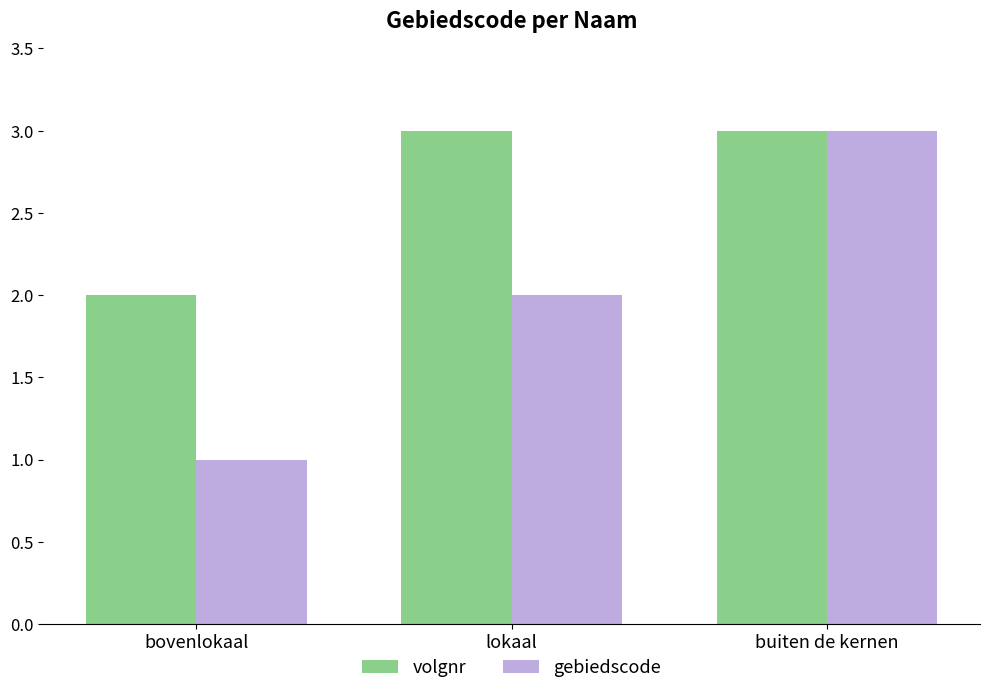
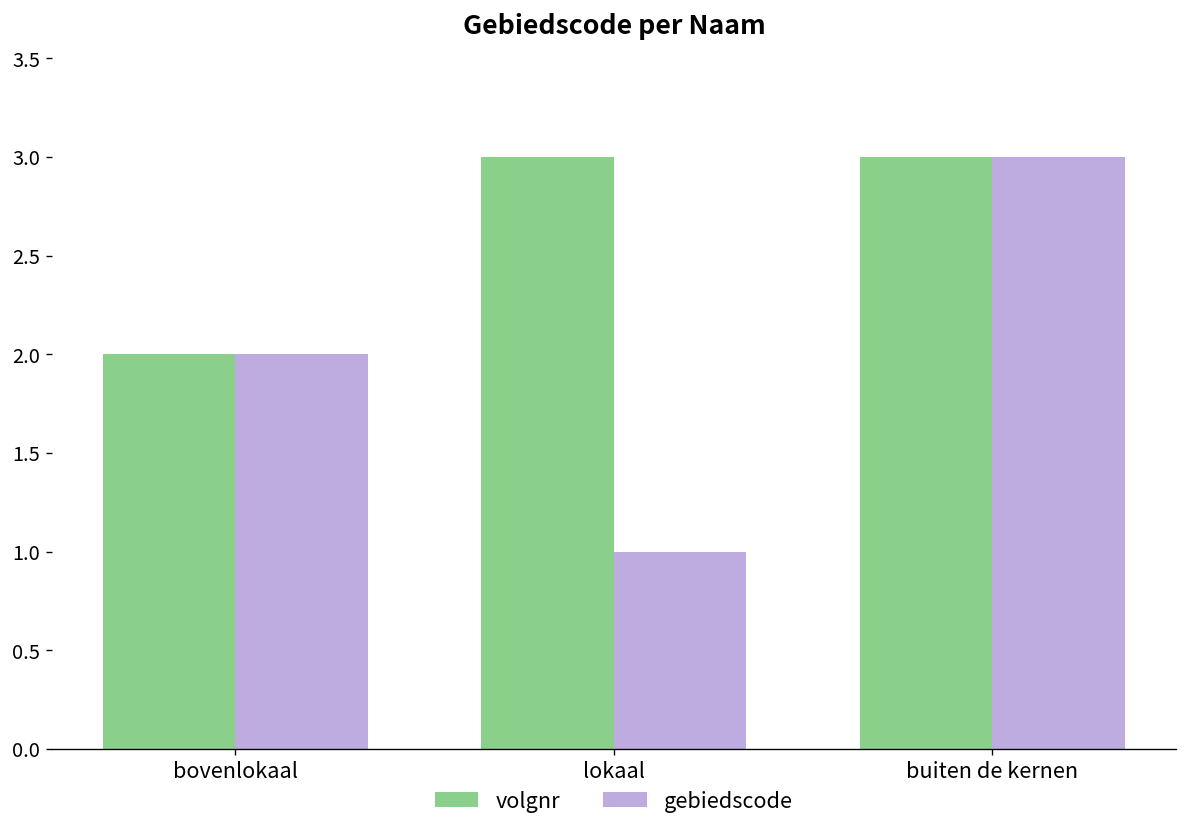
  {
    "volgnr": {
      "bovenlokaal": 2,
      "lokaal": 3,
      "buiten de kernen": 3
    },
    "gebiedscode": {
-     "bovenlokaal": 1,
-     "lokaal": 2,
+     "bovenlokaal": 2,
+     "lokaal": 1,
      "buiten de kernen": 3
    }
  }
